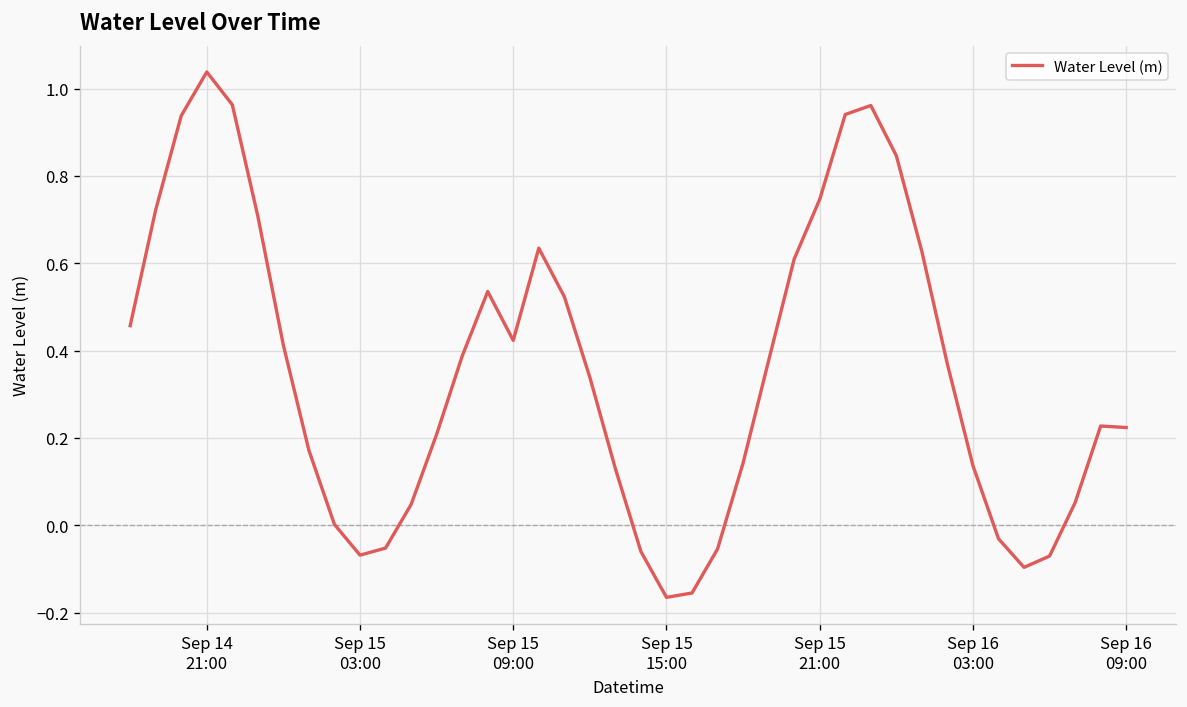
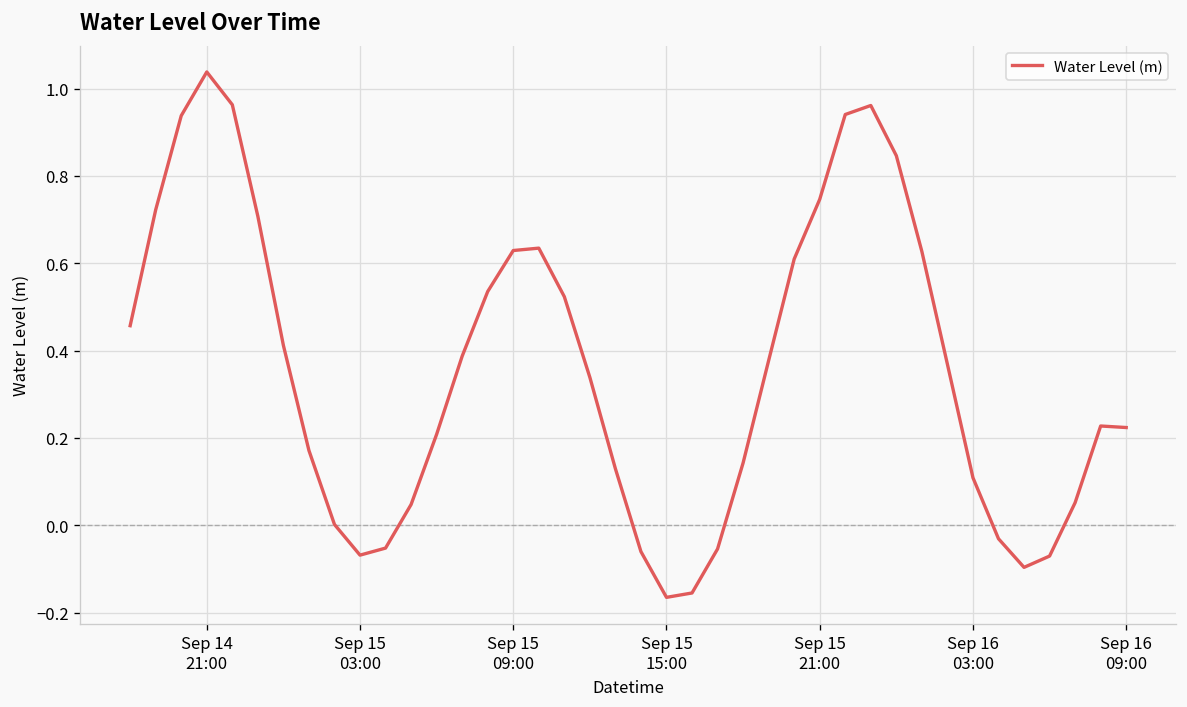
  {
    "Sep 14 21:00": 1.04,
    "Sep 15 03:00": -0.07,
-   "Sep 15 09:00": 0.42,
+   "Sep 15 09:00": 0.63,
    "Sep 15 15:00": -0.16,
    "Sep 15 21:00": 0.75,
-   "Sep 16 03:00": 0.14,
+   "Sep 16 03:00": 0.11,
    "Sep 16 09:00": 0.22
  }
